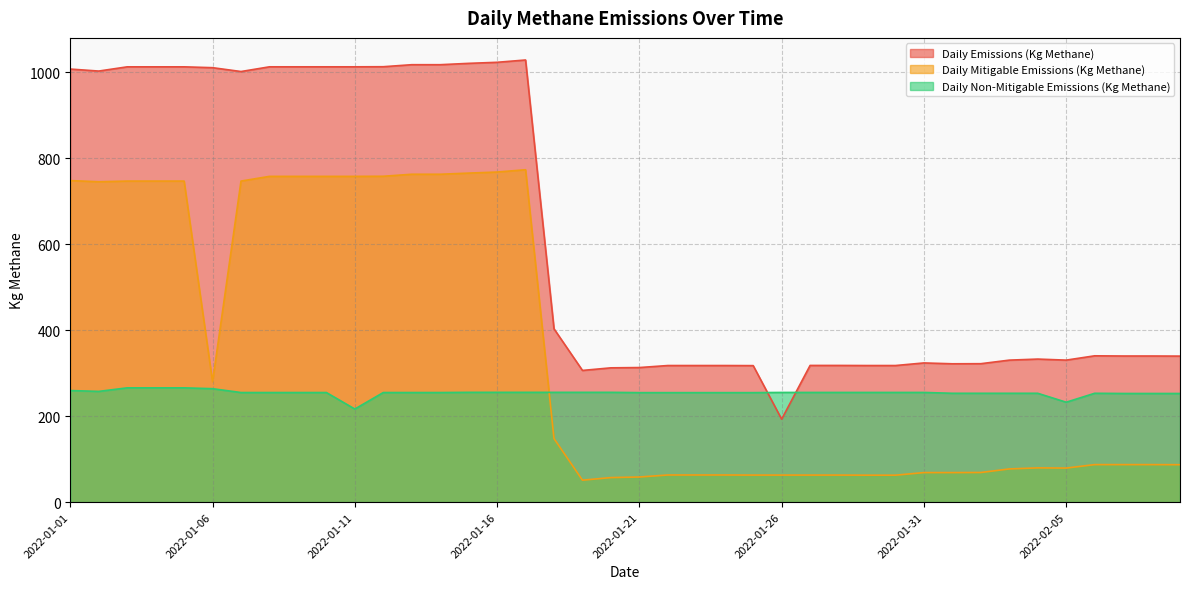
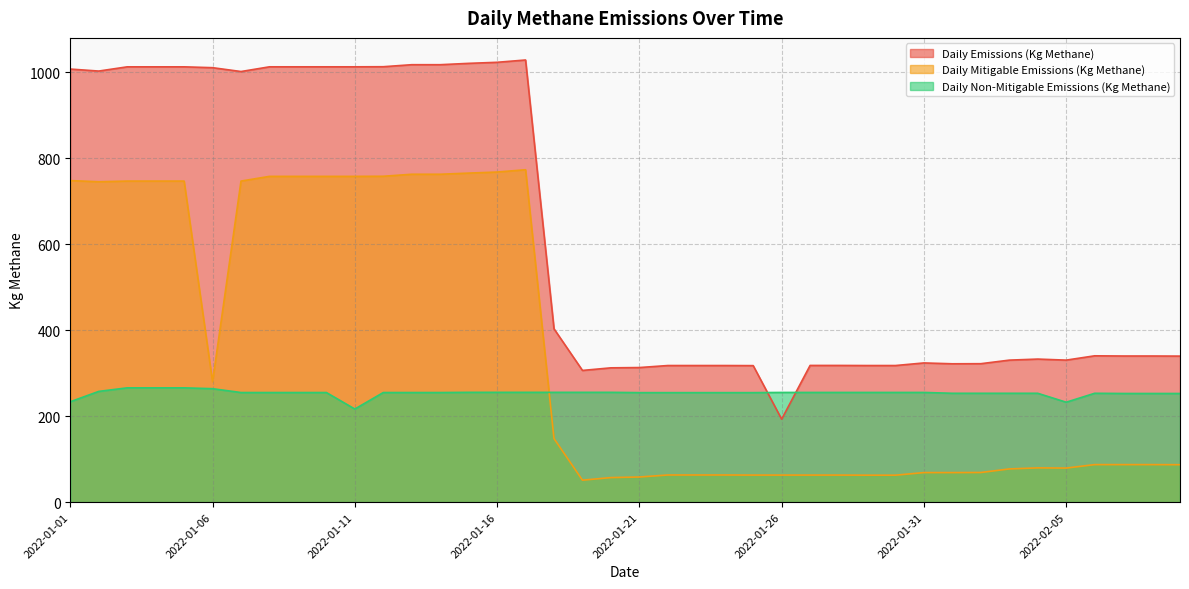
  {
    "Daily Emissions (Kg Methane)": {
      "2022-01-01": 1010,
      "2022-01-06": 1010,
      "2022-01-11": 1010,
      "2022-01-16": 1020,
      "2022-01-21": 310,
      "2022-01-26": 190,
      "2022-01-31": 320,
      "2022-02-05": 330
    },
    "Daily Mitigable Emissions (Kg Methane)": {
      "2022-01-01": 750,
      "2022-01-06": 280,
      "2022-01-11": 760,
      "2022-01-16": 770,
      "2022-01-21": 60,
      "2022-01-26": 60,
      "2022-01-31": 70,
      "2022-02-05": 80
    },
    "Daily Non-Mitigable Emissions (Kg Methane)": {
-     "2022-01-01": 260,
+     "2022-01-01": 230,
      "2022-01-06": 260,
      "2022-01-11": 220,
      "2022-01-16": 260,
      "2022-01-21": 250,
      "2022-01-26": 250,
      "2022-01-31": 250,
      "2022-02-05": 230
    }
  }
